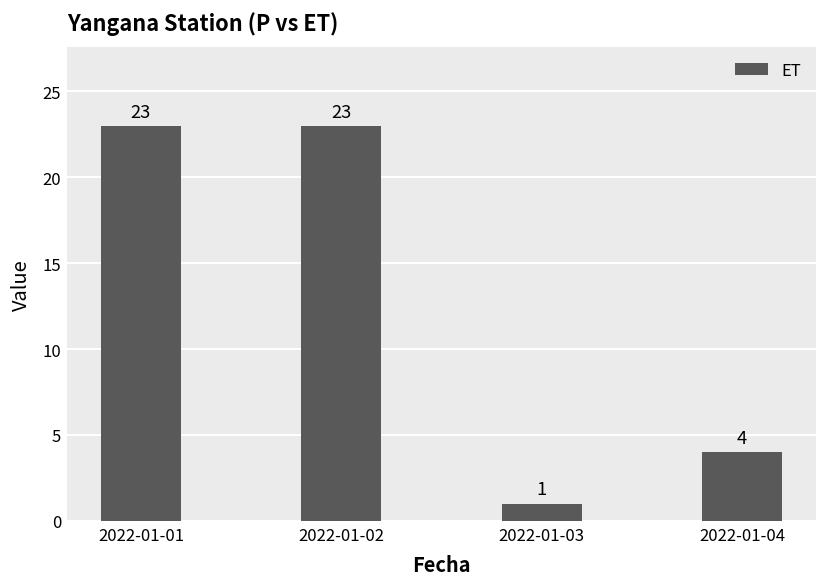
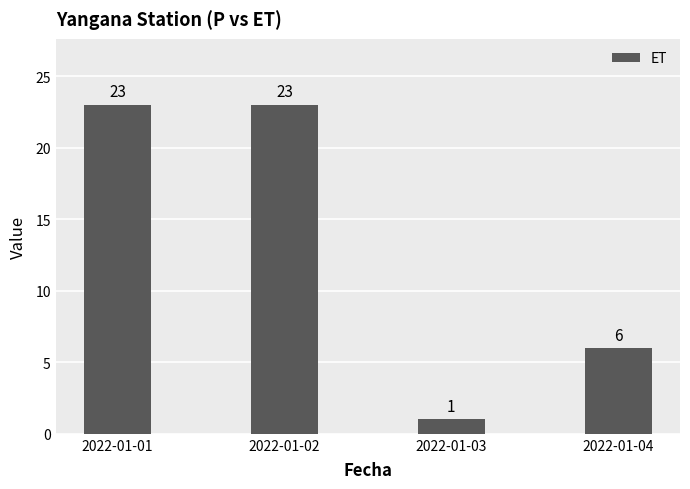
  {
    "2022-01-01": 23,
    "2022-01-02": 23,
    "2022-01-03": 1,
-   "2022-01-04": 4
+   "2022-01-04": 6
  }
